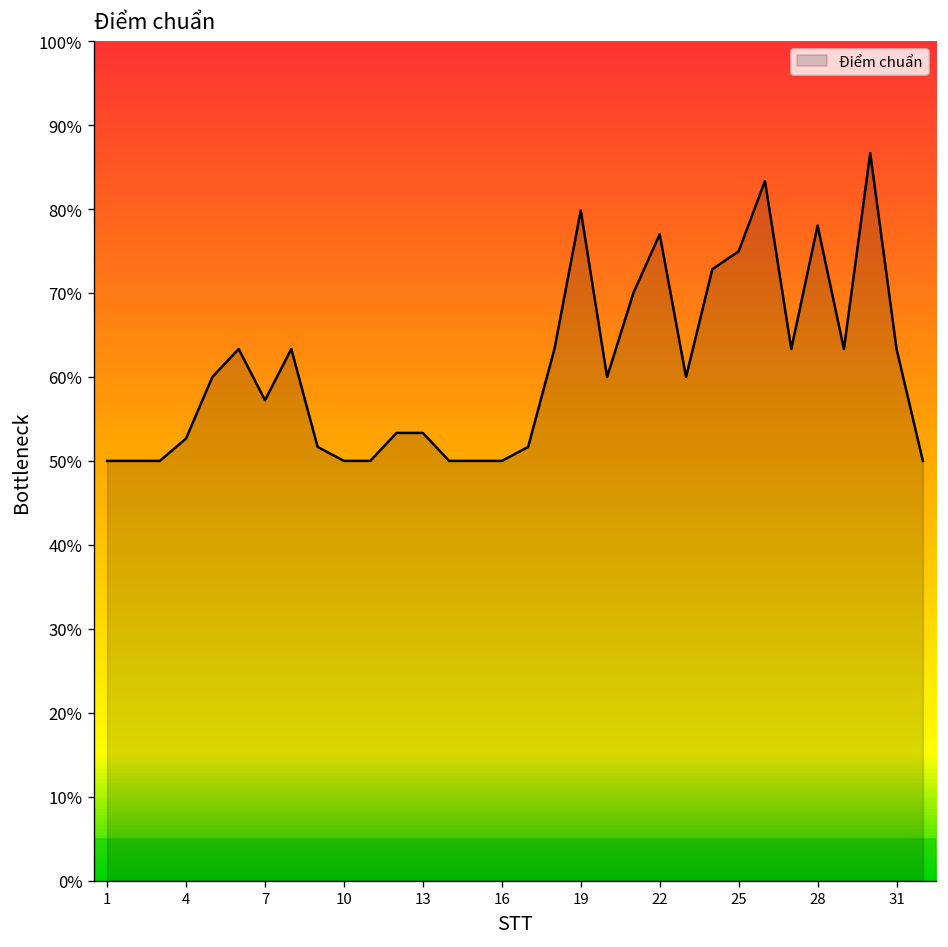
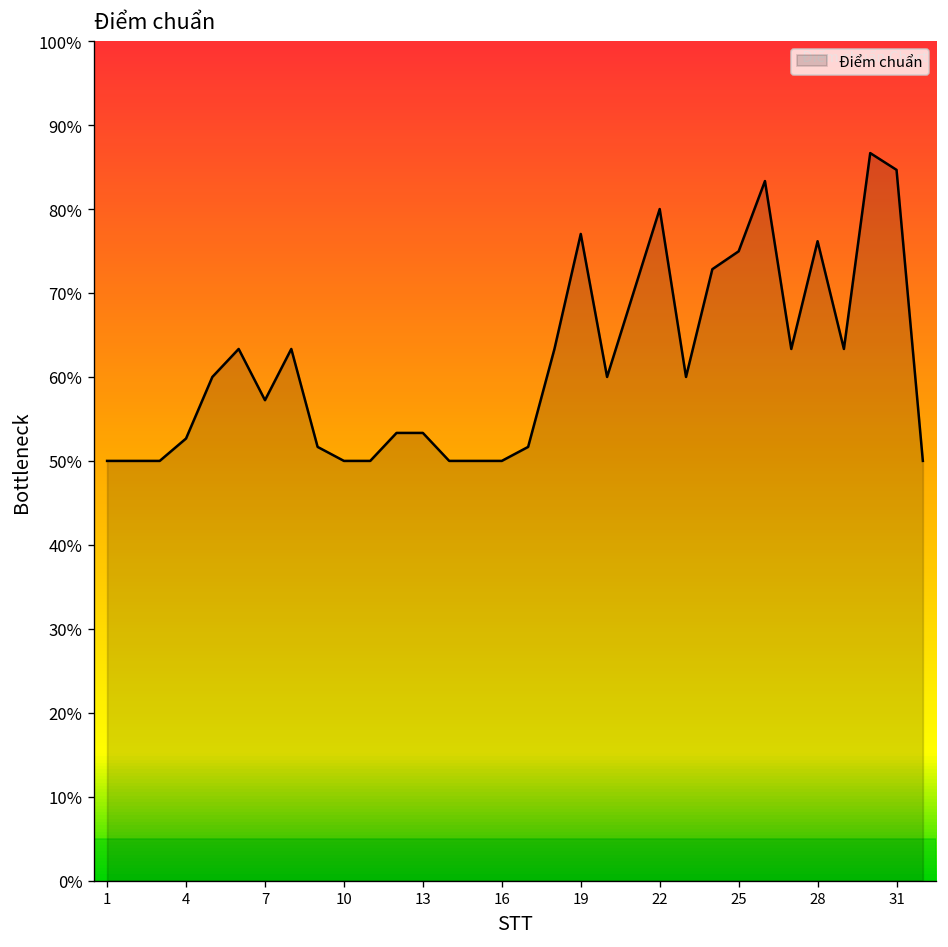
  {
    "1": "50%",
    "4": "53%",
    "7": "57%",
    "10": "50%",
    "13": "53%",
    "16": "50%",
-   "19": "80%",
-   "22": "77%",
+   "19": "77%",
+   "22": "80%",
    "25": "75%",
-   "28": "78%",
-   "31": "63%"
+   "28": "76%",
+   "31": "85%"
  }
